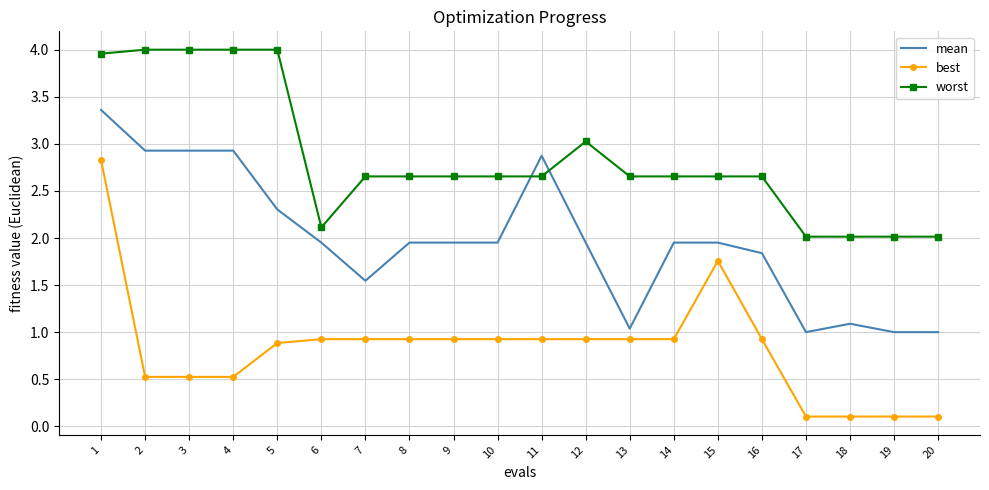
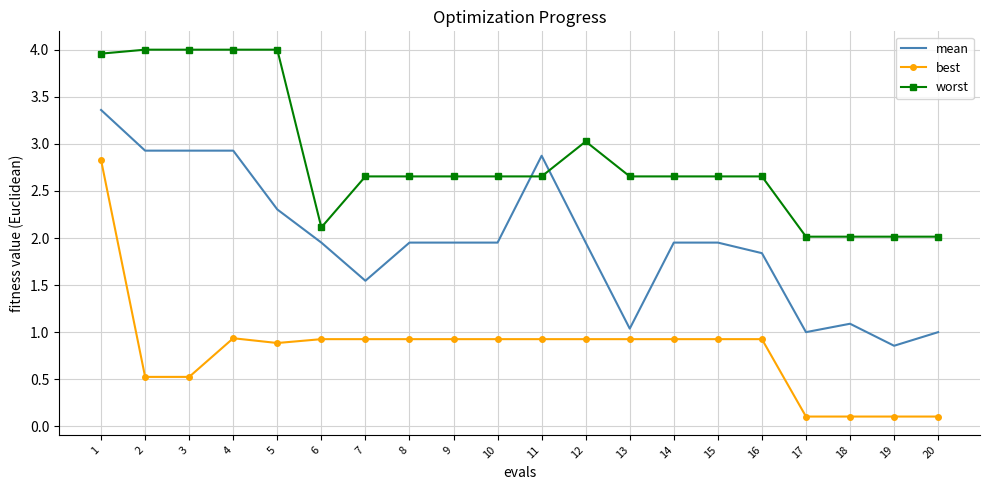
  {
    "mean": {
      "1": 3.4,
      "2": 2.9,
      "3": 2.9,
      "4": 2.9,
      "5": 2.3,
      "6": 2.0,
      "7": 1.5,
      "8": 2.0,
      "9": 2.0,
      "10": 2.0,
      "11": 2.9,
      "12": 2.0,
      "13": 1.0,
      "14": 2.0,
      "15": 2.0,
      "16": 1.8,
      "17": 1.0,
      "18": 1.1,
-     "19": 1.0,
+     "19": 0.9,
      "20": 1.0
    },
    "best": {
      "1": 2.8,
      "2": 0.5,
      "3": 0.5,
-     "4": 0.5,
+     "4": 0.9,
      "5": 0.9,
      "6": 0.9,
      "7": 0.9,
      "8": 0.9,
      "9": 0.9,
      "10": 0.9,
      "11": 0.9,
      "12": 0.9,
      "13": 0.9,
      "14": 0.9,
-     "15": 1.8,
+     "15": 0.9,
      "16": 0.9,
      "17": 0.1,
      "18": 0.1,
      "19": 0.1,
      "20": 0.1
    },
    "worst": {
      "1": 4.0,
      "2": 4.0,
      "3": 4.0,
      "4": 4.0,
      "5": 4.0,
      "6": 2.1,
      "7": 2.7,
      "8": 2.7,
      "9": 2.7,
      "10": 2.7,
      "11": 2.7,
      "12": 3.0,
      "13": 2.7,
      "14": 2.7,
      "15": 2.7,
      "16": 2.7,
      "17": 2.0,
      "18": 2.0,
      "19": 2.0,
      "20": 2.0
    }
  }
